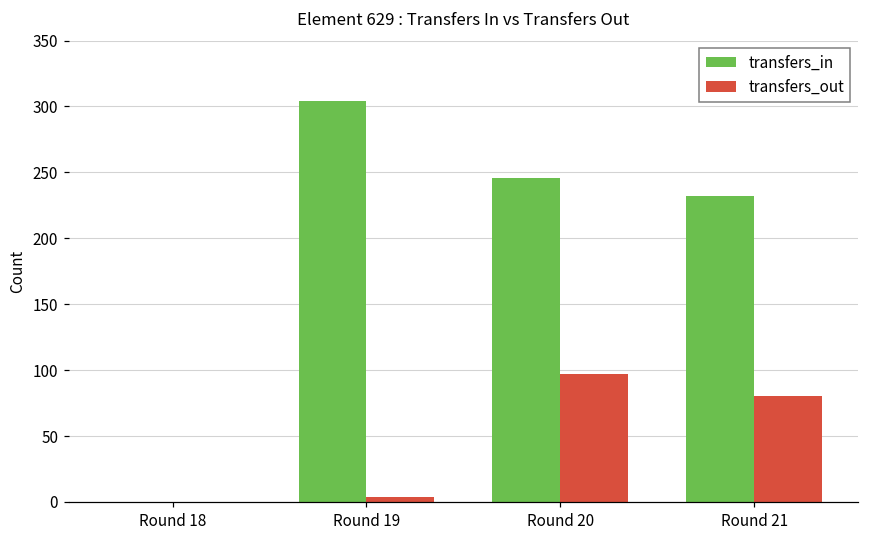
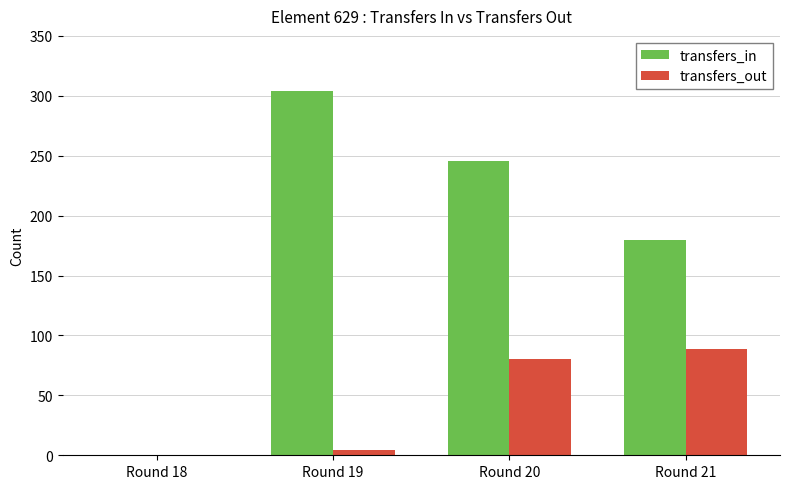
  {
    "transfers_in": {
      "Round 18": 0,
      "Round 19": 304,
      "Round 20": 246,
-     "Round 21": 232
+     "Round 21": 180
    },
    "transfers_out": {
      "Round 18": 0,
      "Round 19": 4,
-     "Round 20": 97,
-     "Round 21": 80
+     "Round 20": 80,
+     "Round 21": 89
    }
  }
